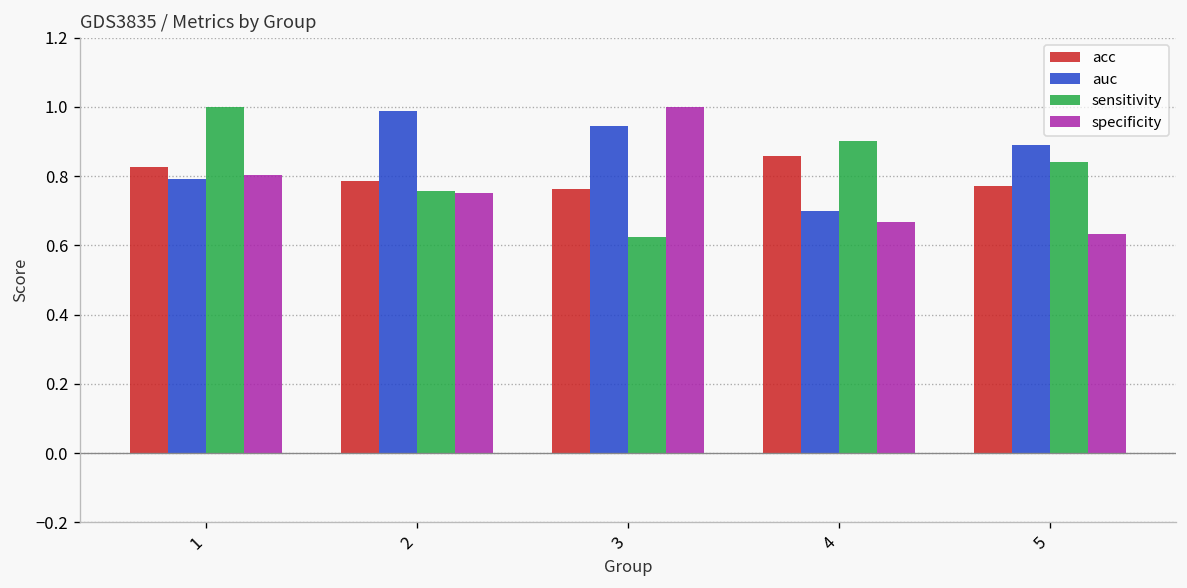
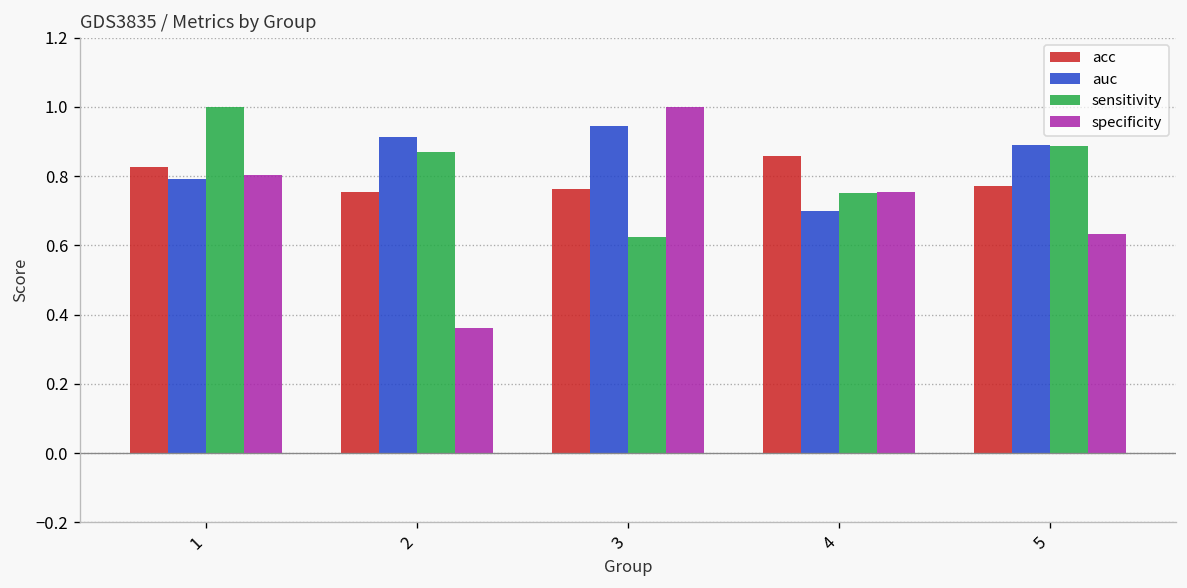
  {
    "acc": {
      "1": 0.83,
-     "2": 0.79,
+     "2": 0.75,
      "3": 0.76,
      "4": 0.86,
      "5": 0.77
    },
    "auc": {
      "1": 0.79,
-     "2": 0.99,
+     "2": 0.91,
      "3": 0.94,
      "4": 0.70,
      "5": 0.89
    },
    "sensitivity": {
      "1": 1.00,
-     "2": 0.76,
+     "2": 0.87,
      "3": 0.63,
-     "4": 0.90,
-     "5": 0.84
+     "4": 0.75,
+     "5": 0.89
    },
    "specificity": {
      "1": 0.80,
-     "2": 0.75,
+     "2": 0.36,
      "3": 1.00,
-     "4": 0.67,
+     "4": 0.75,
      "5": 0.63
    }
  }
